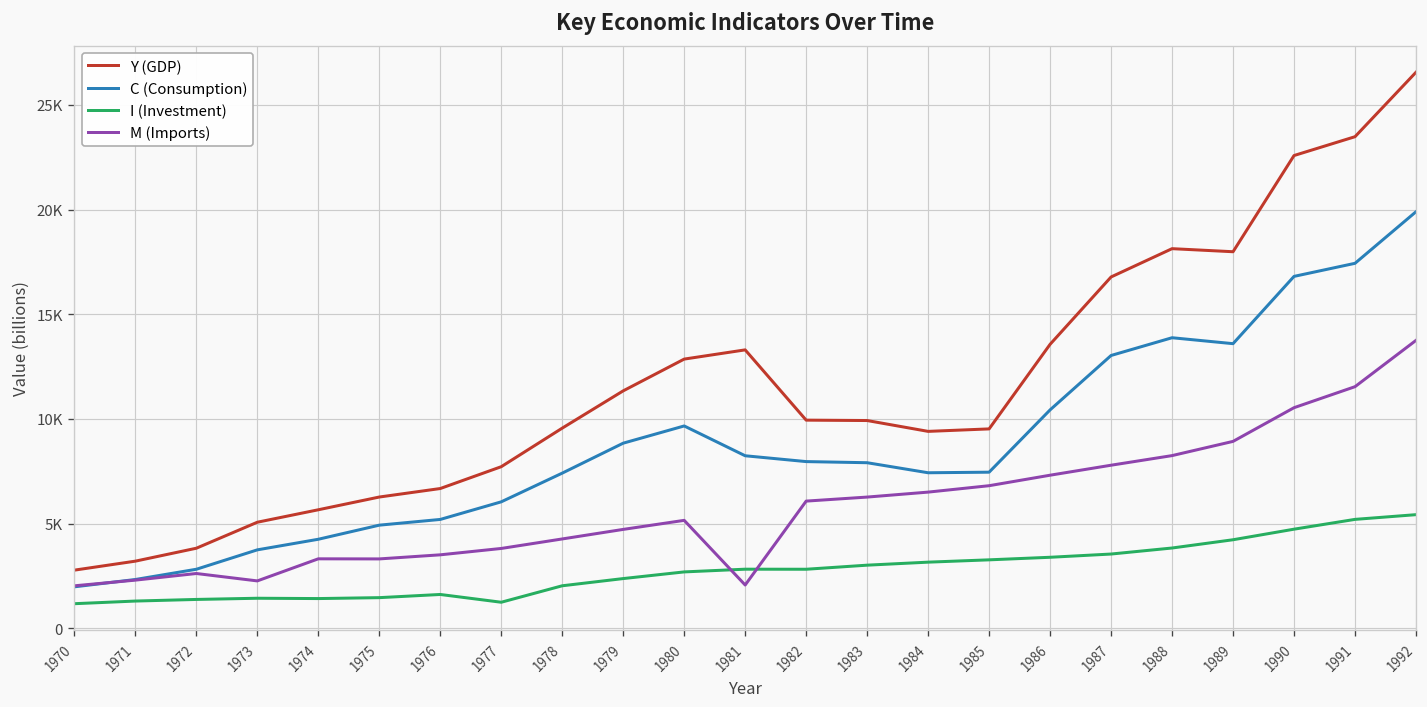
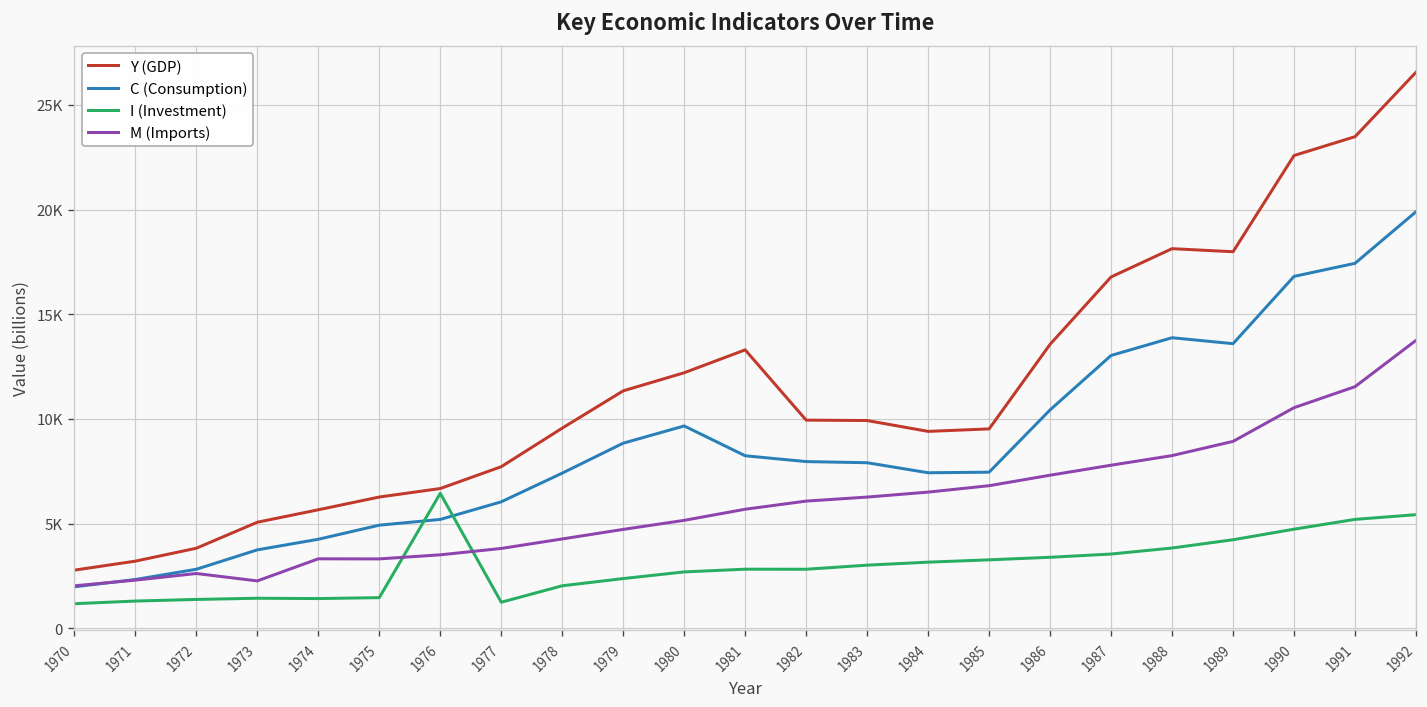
  {
    "Y (GDP)": {
      "1970": 2800,
      "1971": 3200,
      "1972": 3800,
      "1973": 5100,
      "1974": 5700,
      "1975": 6300,
      "1976": 6700,
      "1977": 7700,
      "1978": 9600,
      "1979": 11300,
-     "1980": 12900,
+     "1980": 12200,
      "1981": 13300,
      "1982": 9900,
      "1983": 9900,
      "1984": 9400,
      "1985": 9500,
      "1986": 13600,
      "1987": 16800,
      "1988": 18100,
      "1989": 18000,
      "1990": 22600,
      "1991": 23500,
      "1992": 26600
    },
    "C (Consumption)": {
      "1972": 2800,
      "1973": 3700,
      "1974": 4300,
      "1975": 4900,
      "1976": 5200,
      "1977": 6000,
      "1978": 7400,
      "1979": 8800,
      "1980": 9700,
      "1981": 8200,
      "1982": 8000,
      "1983": 7900,
      "1984": 7400,
      "1985": 7500,
      "1986": 10400,
      "1987": 13000,
      "1988": 13900,
      "1989": 13600,
      "1990": 16800,
      "1991": 17400,
      "1992": 19900
    },
    "I (Investment)": {
      "1970": 1200,
      "1971": 1300,
      "1972": 1400,
      "1973": 1400,
      "1974": 1400,
      "1975": 1500,
-     "1976": 1600,
+     "1976": 6400,
      "1977": 1200,
      "1978": 2000,
      "1979": 2400,
      "1980": 2700,
      "1981": 2800,
      "1982": 2800,
      "1983": 3000,
      "1984": 3200,
      "1985": 3300,
      "1986": 3400,
      "1987": 3500,
      "1988": 3800,
      "1989": 4200,
      "1990": 4700,
      "1991": 5200,
      "1992": 5400
    },
    "M (Imports)": {
      "1972": 2600,
      "1973": 2300,
      "1974": 3300,
      "1975": 3300,
      "1976": 3500,
      "1977": 3800,
      "1978": 4300,
      "1979": 4700,
      "1980": 5200,
-     "1981": 2100,
+     "1981": 5700,
      "1982": 6100,
      "1983": 6300,
      "1984": 6500,
      "1985": 6800,
      "1986": 7300,
      "1987": 7800,
      "1988": 8300,
      "1989": 8900,
      "1990": 10500,
      "1991": 11500,
      "1992": 13800
    }
  }
